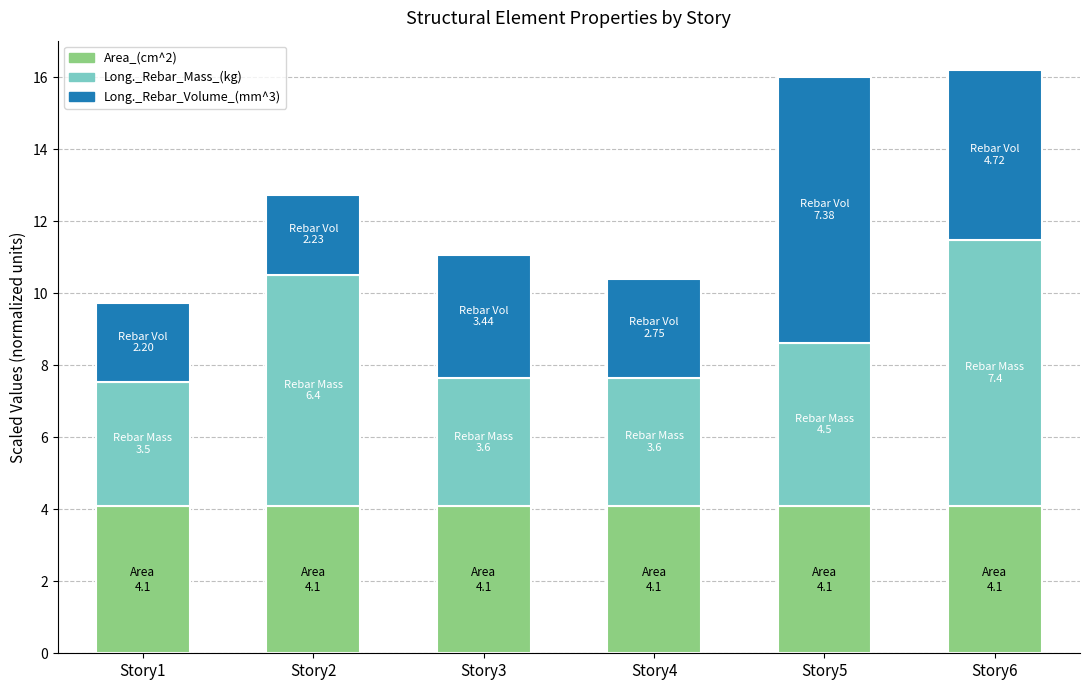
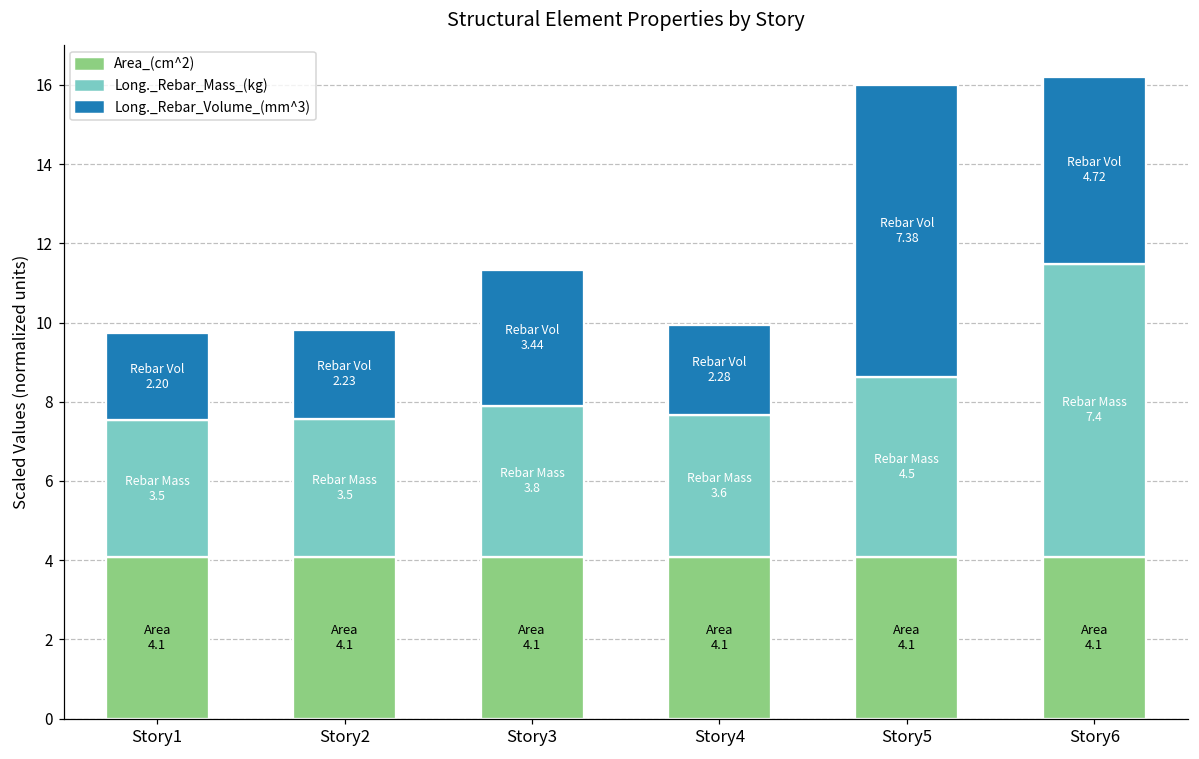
  {
    "Area_(cm^2)": {
      "Story1": 4.1,
      "Story2": 4.1,
      "Story3": 4.1,
      "Story4": 4.1,
      "Story5": 4.1,
      "Story6": 4.1
    },
    "Long._Rebar_Mass_(kg)": {
      "Story1": 3.5,
-     "Story2": 6.4,
-     "Story3": 3.6,
+     "Story2": 3.5,
+     "Story3": 3.8,
      "Story4": 3.6,
      "Story5": 4.5,
      "Story6": 7.4
    },
    "Long._Rebar_Volume_(mm^3)": {
      "Story1": 2.20,
      "Story2": 2.23,
      "Story3": 3.44,
-     "Story4": 2.75,
+     "Story4": 2.28,
      "Story5": 7.38,
      "Story6": 4.72
    }
  }
